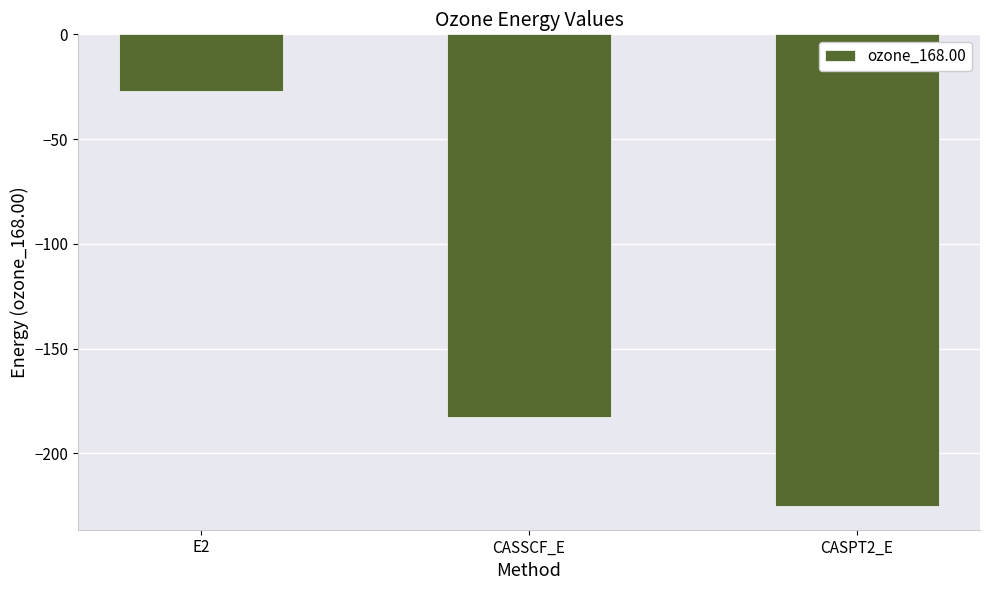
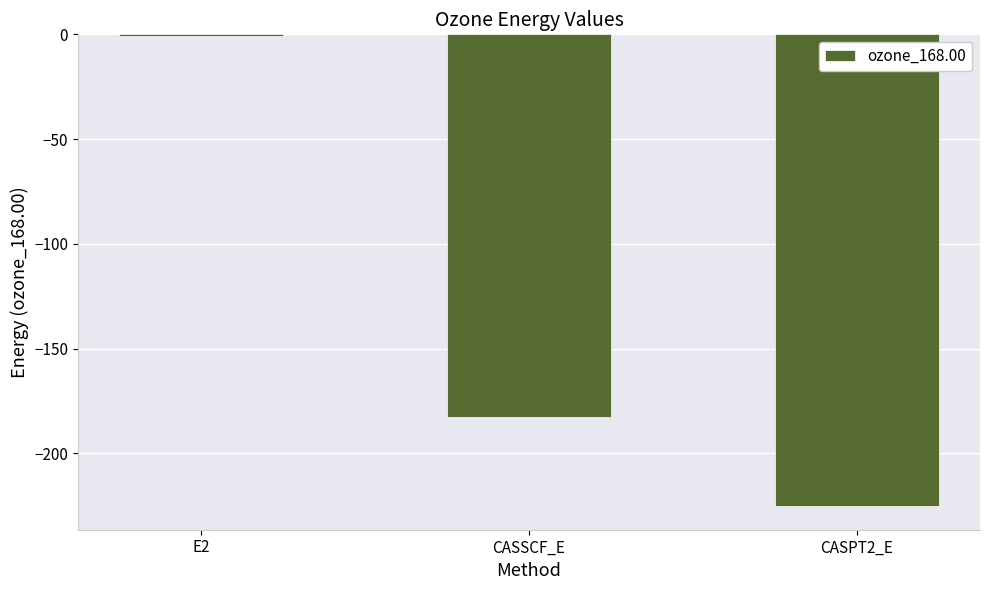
  {
-   "E2": -27,
+   "E2": -1,
    "CASSCF_E": -183,
    "CASPT2_E": -225
  }
